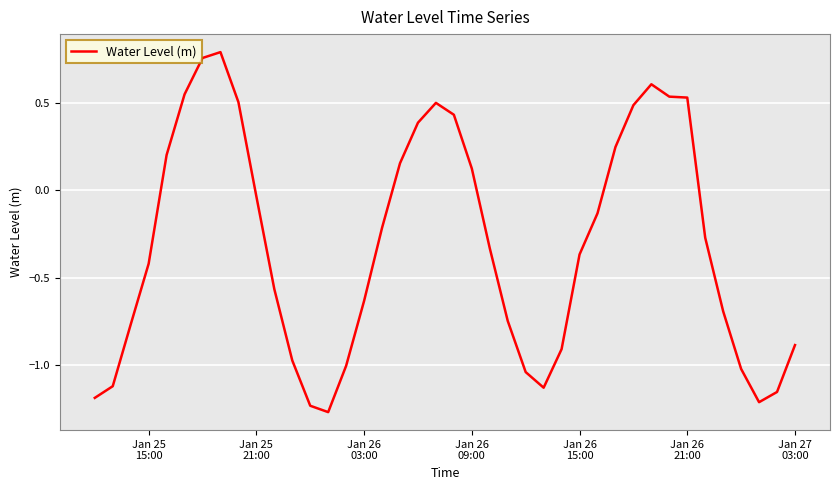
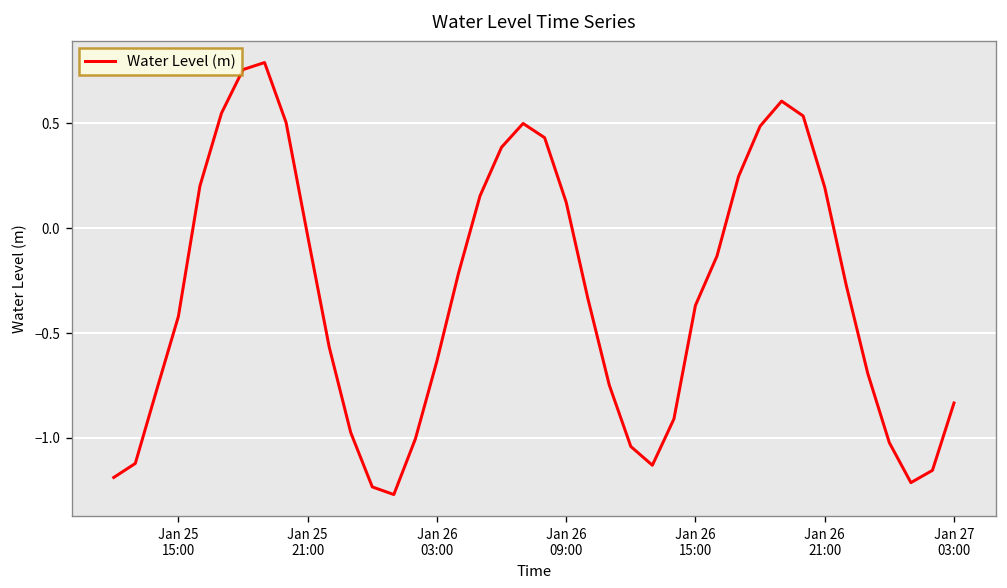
  {
    "Jan 25 15:00": -0.42,
    "Jan 25 21:00": -0.04,
    "Jan 26 03:00": -0.63,
    "Jan 26 09:00": 0.12,
    "Jan 26 15:00": -0.37,
-   "Jan 26 21:00": 0.53,
-   "Jan 27 03:00": -0.89
+   "Jan 26 21:00": 0.20,
+   "Jan 27 03:00": -0.83
  }
